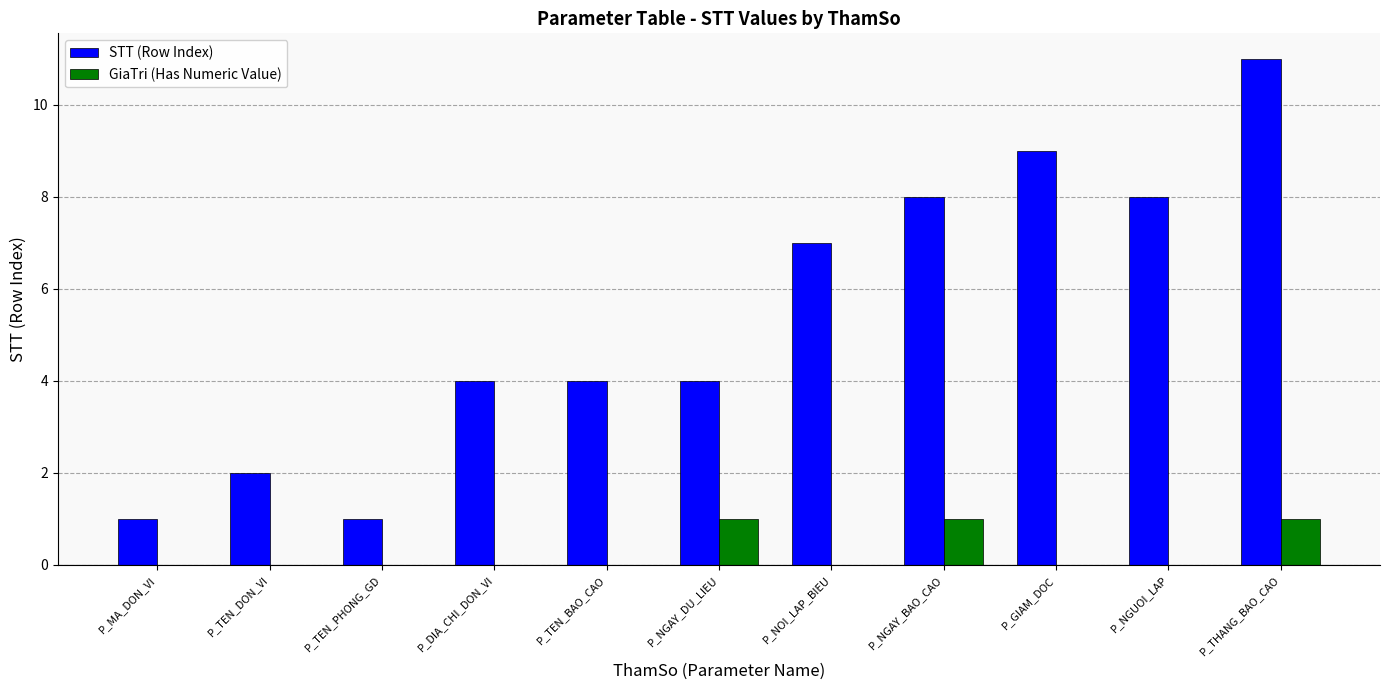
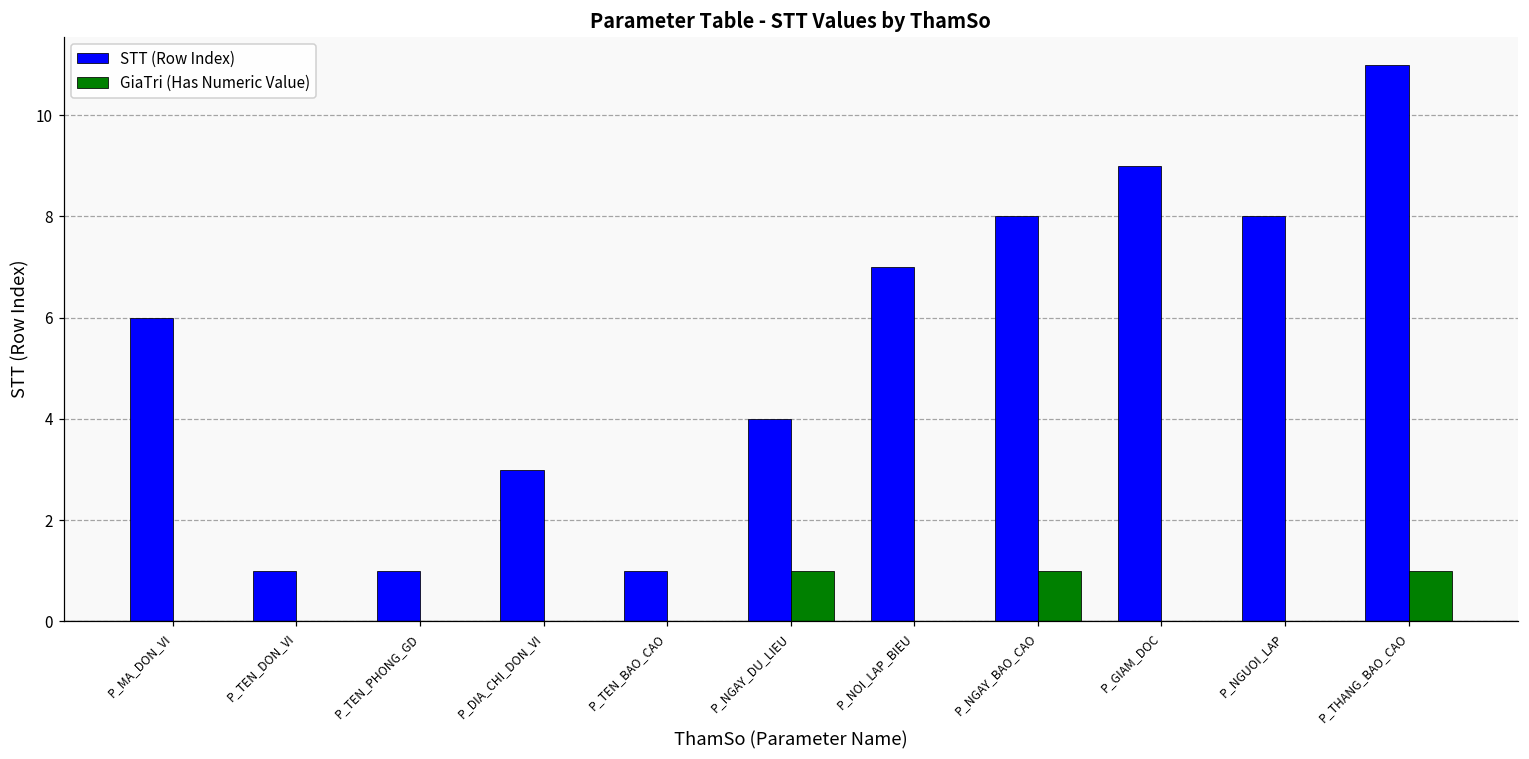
  {
    "STT (Row Index)": {
-     "P_MA_DON_VI": 1,
-     "P_TEN_DON_VI": 2,
+     "P_MA_DON_VI": 6,
+     "P_TEN_DON_VI": 1,
      "P_TEN_PHONG_GD": 1,
-     "P_DIA_CHI_DON_VI": 4,
-     "P_TEN_BAO_CAO": 4,
+     "P_DIA_CHI_DON_VI": 3,
+     "P_TEN_BAO_CAO": 1,
      "P_NGAY_DU_LIEU": 4,
      "P_NOI_LAP_BIEU": 7,
      "P_NGAY_BAO_CAO": 8,
      "P_GIAM_DOC": 9,
      "P_NGUOI_LAP": 8,
      "P_THANG_BAO_CAO": 11
    },
    "GiaTri (Has Numeric Value)": {
      "P_MA_DON_VI": 0,
      "P_TEN_DON_VI": 0,
      "P_TEN_PHONG_GD": 0,
      "P_DIA_CHI_DON_VI": 0,
      "P_TEN_BAO_CAO": 0,
      "P_NGAY_DU_LIEU": 1,
      "P_NOI_LAP_BIEU": 0,
      "P_NGAY_BAO_CAO": 1,
      "P_GIAM_DOC": 0,
      "P_NGUOI_LAP": 0,
      "P_THANG_BAO_CAO": 1
    }
  }
